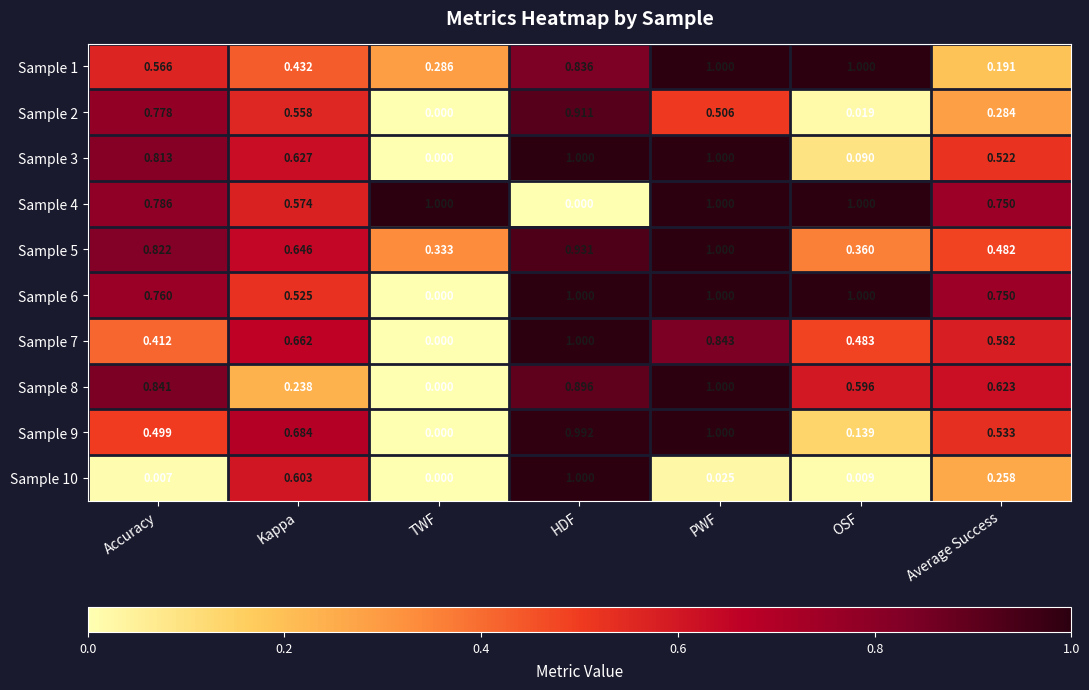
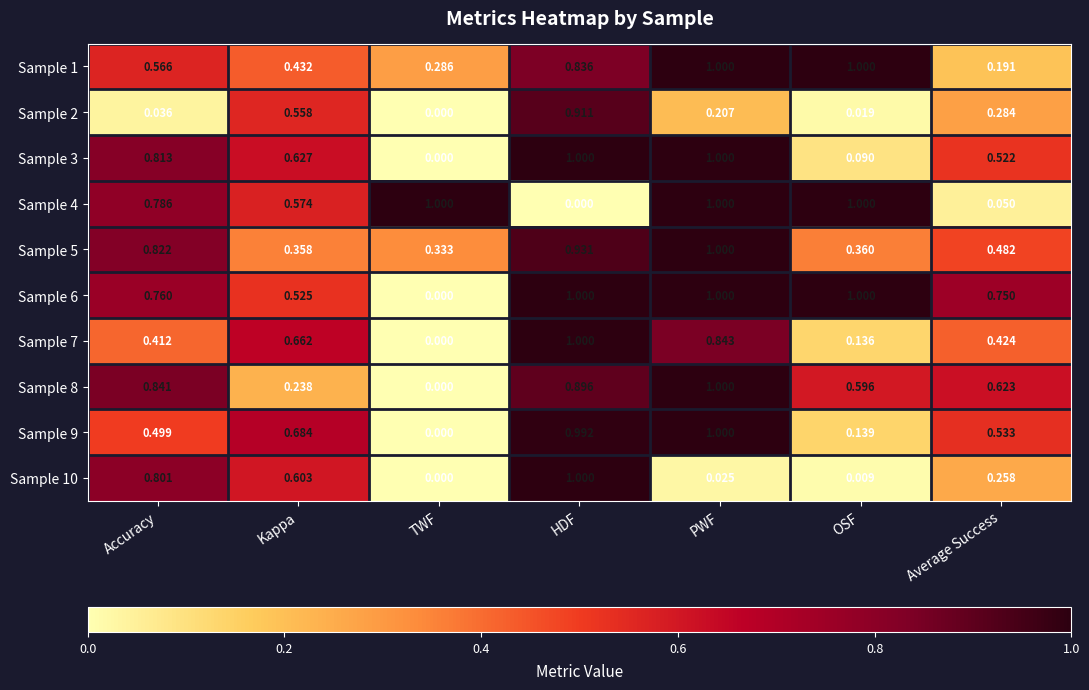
  {
    "Sample 1": {
      "Accuracy": 0.566,
      "Kappa": 0.432,
      "TWF": 0.286,
      "HDF": 0.836,
      "Average Success": 0.191
    },
    "Sample 2": {
-     "Accuracy": 0.778,
+     "Accuracy": 0.036,
      "Kappa": 0.558,
      "TWF": 0.000,
      "HDF": 0.911,
-     "PWF": 0.506,
+     "PWF": 0.207,
      "OSF": 0.019,
      "Average Success": 0.284
    },
    "Sample 3": {
      "Accuracy": 0.813,
      "Kappa": 0.627,
      "TWF": 0.000,
      "OSF": 0.090,
      "Average Success": 0.522
    },
    "Sample 4": {
      "Accuracy": 0.786,
      "Kappa": 0.574,
      "HDF": 0.000,
-     "Average Success": 0.750
+     "Average Success": 0.050
    },
    "Sample 5": {
      "Accuracy": 0.822,
-     "Kappa": 0.646,
+     "Kappa": 0.358,
      "TWF": 0.333,
      "HDF": 0.931,
      "OSF": 0.360,
      "Average Success": 0.482
    },
    "Sample 6": {
      "Accuracy": 0.760,
      "Kappa": 0.525,
      "TWF": 0.000,
      "Average Success": 0.750
    },
    "Sample 7": {
      "Accuracy": 0.412,
      "Kappa": 0.662,
      "TWF": 0.000,
      "PWF": 0.843,
-     "OSF": 0.483,
-     "Average Success": 0.582
+     "OSF": 0.136,
+     "Average Success": 0.424
    },
    "Sample 8": {
      "Accuracy": 0.841,
      "Kappa": 0.238,
      "TWF": 0.000,
      "HDF": 0.896,
      "OSF": 0.596,
      "Average Success": 0.623
    },
    "Sample 9": {
      "Accuracy": 0.499,
      "Kappa": 0.684,
      "TWF": 0.000,
      "OSF": 0.139,
      "Average Success": 0.533
    },
    "Sample 10": {
-     "Accuracy": 0.007,
+     "Accuracy": 0.801,
      "Kappa": 0.603,
      "TWF": 0.000,
      "PWF": 0.025,
      "OSF": 0.009,
      "Average Success": 0.258
    }
  }
